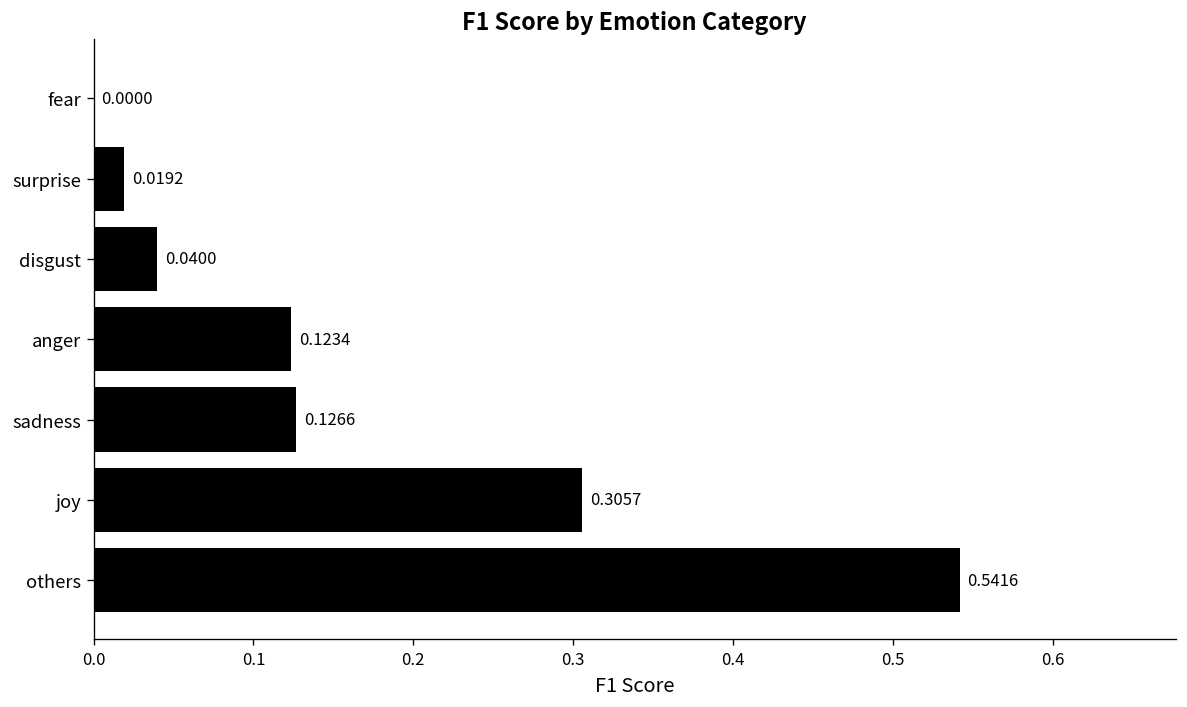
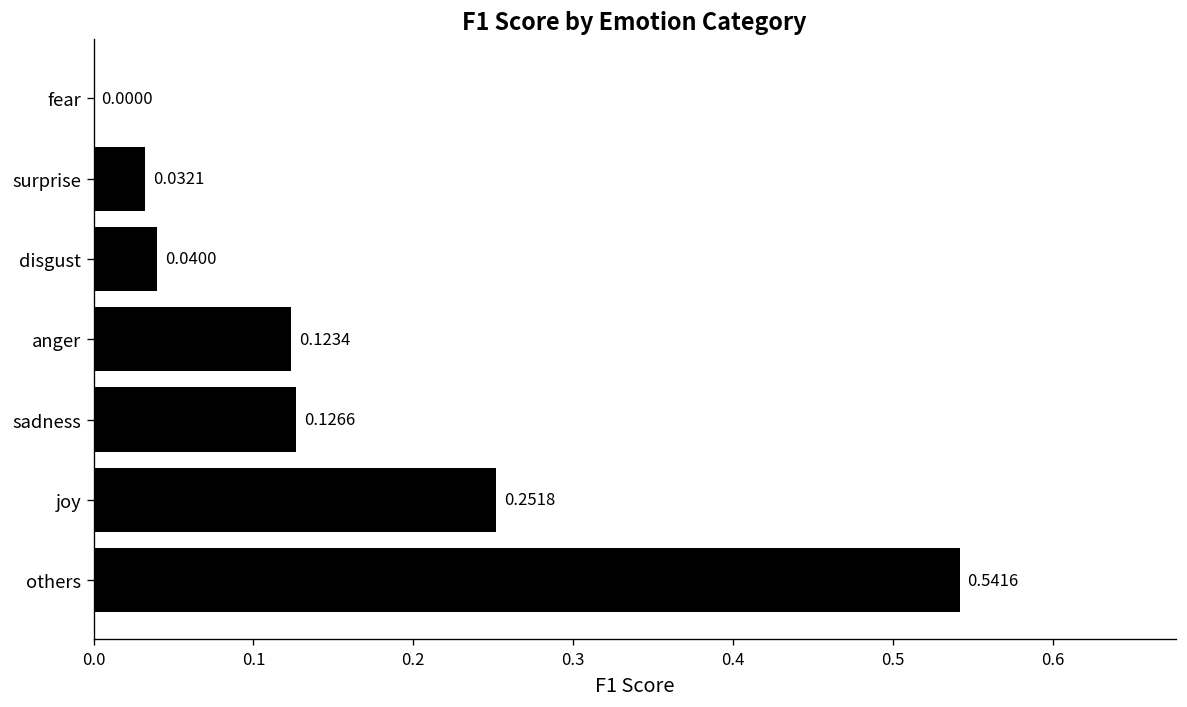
  {
    "fear": 0.0000,
-   "surprise": 0.0192,
+   "surprise": 0.0321,
    "disgust": 0.0400,
    "anger": 0.1234,
    "sadness": 0.1266,
-   "joy": 0.3057,
+   "joy": 0.2518,
    "others": 0.5416
  }
